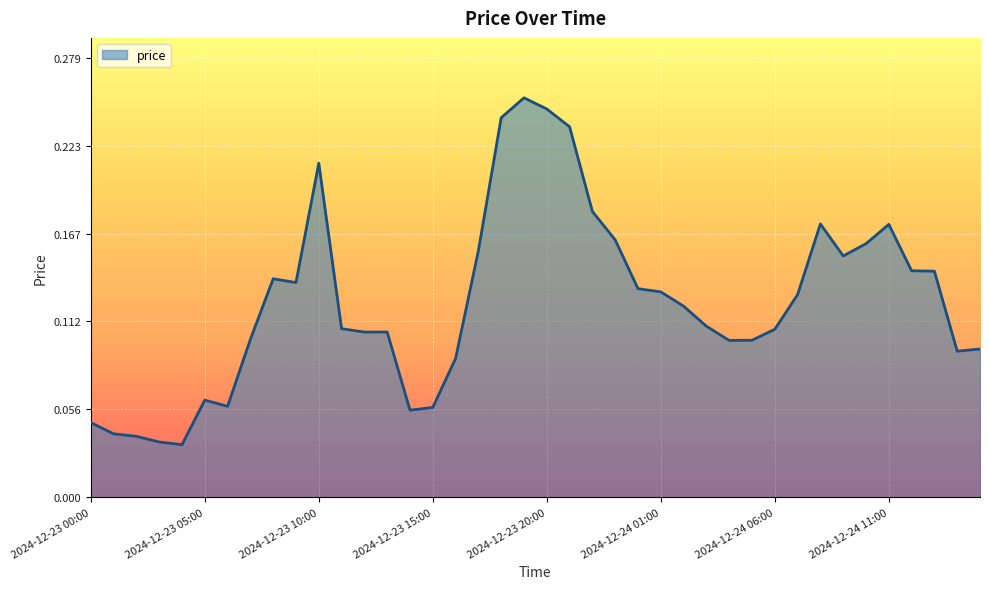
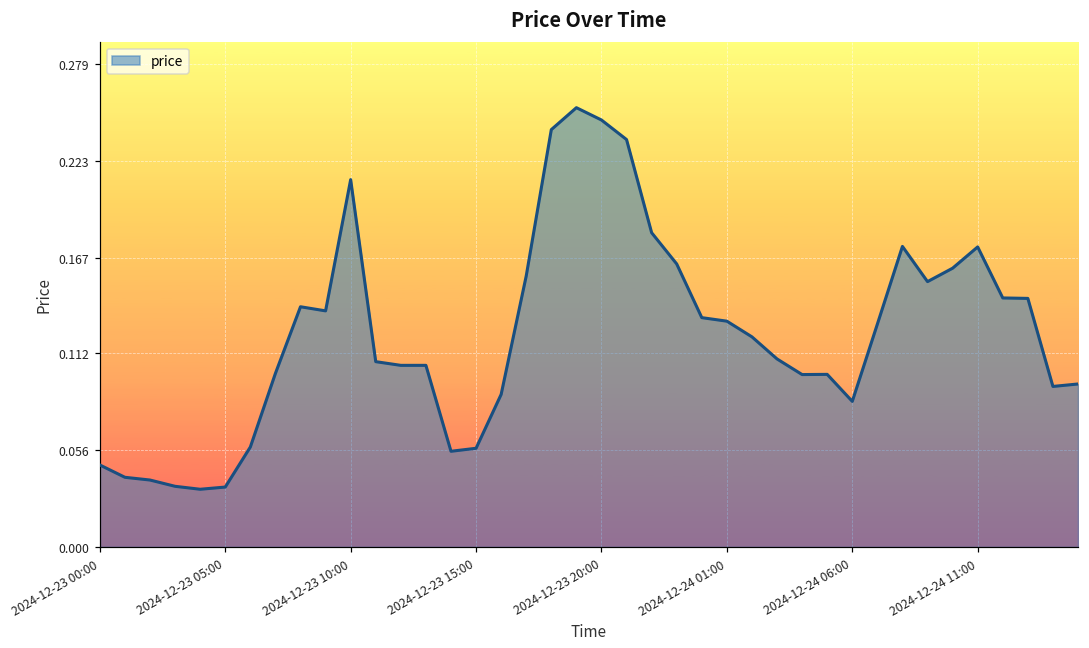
  {
    "2024-12-23 00:00": 0.047,
-   "2024-12-23 05:00": 0.062,
+   "2024-12-23 05:00": 0.035,
    "2024-12-23 10:00": 0.212,
    "2024-12-23 15:00": 0.057,
    "2024-12-23 20:00": 0.246,
    "2024-12-24 01:00": 0.130,
-   "2024-12-24 06:00": 0.107,
+   "2024-12-24 06:00": 0.084,
    "2024-12-24 11:00": 0.173
  }
